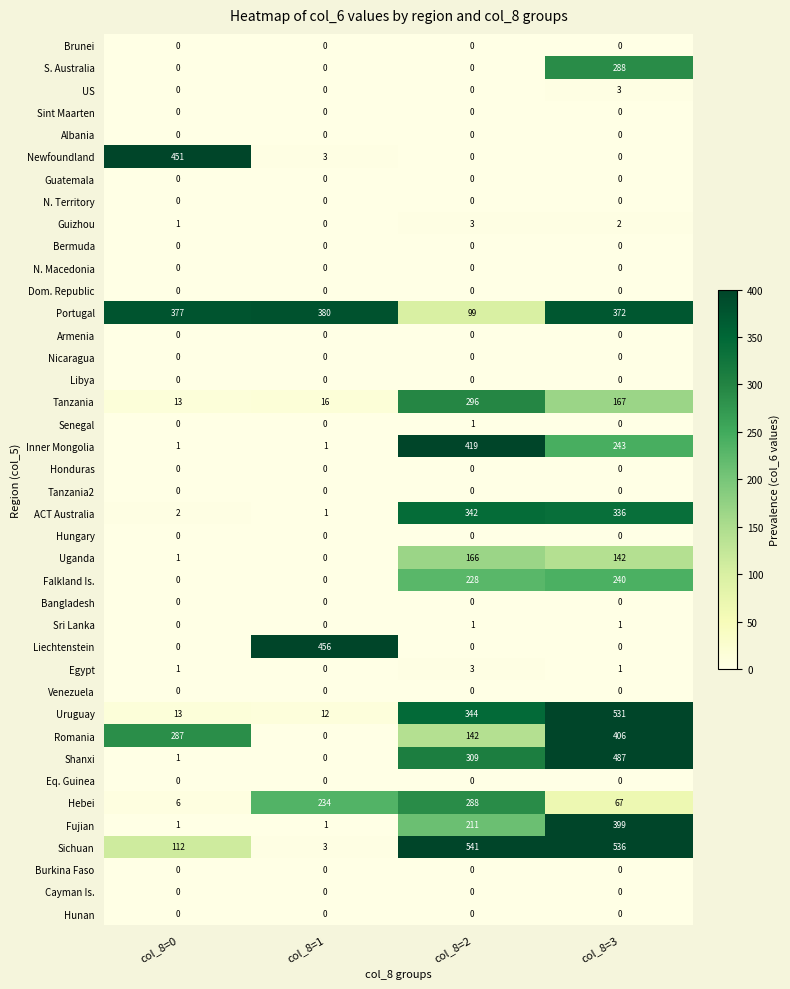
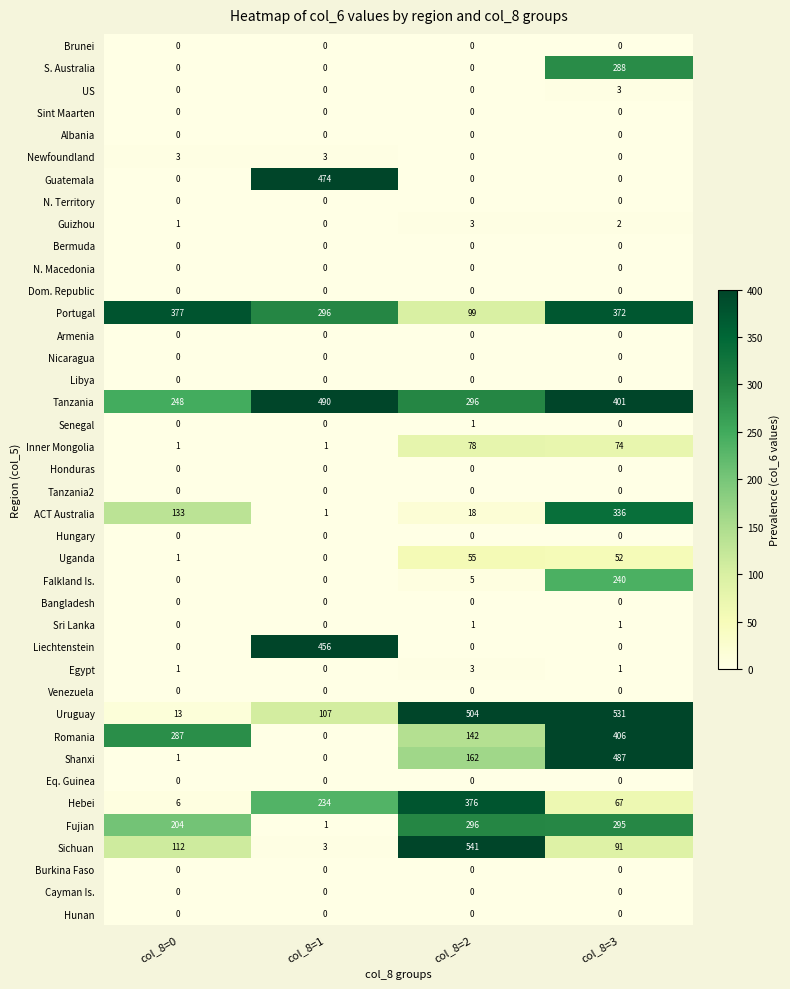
  {
    "Brunei": {
      "col_8=0": 0,
      "col_8=1": 0,
      "col_8=2": 0,
      "col_8=3": 0
    },
    "S. Australia": {
      "col_8=0": 0,
      "col_8=1": 0,
      "col_8=2": 0,
      "col_8=3": 288
    },
    "US": {
      "col_8=0": 0,
      "col_8=1": 0,
      "col_8=2": 0,
      "col_8=3": 3
    },
    "Sint Maarten": {
      "col_8=0": 0,
      "col_8=1": 0,
      "col_8=2": 0,
      "col_8=3": 0
    },
    "Albania": {
      "col_8=0": 0,
      "col_8=1": 0,
      "col_8=2": 0,
      "col_8=3": 0
    },
    "Newfoundland": {
-     "col_8=0": 451,
+     "col_8=0": 3,
      "col_8=1": 3,
      "col_8=2": 0,
      "col_8=3": 0
    },
    "Guatemala": {
      "col_8=0": 0,
-     "col_8=1": 0,
+     "col_8=1": 474,
      "col_8=2": 0,
      "col_8=3": 0
    },
    "N. Territory": {
      "col_8=0": 0,
      "col_8=1": 0,
      "col_8=2": 0,
      "col_8=3": 0
    },
    "Guizhou": {
      "col_8=0": 1,
      "col_8=1": 0,
      "col_8=2": 3,
      "col_8=3": 2
    },
    "Bermuda": {
      "col_8=0": 0,
      "col_8=1": 0,
      "col_8=2": 0,
      "col_8=3": 0
    },
    "N. Macedonia": {
      "col_8=0": 0,
      "col_8=1": 0,
      "col_8=2": 0,
      "col_8=3": 0
    },
    "Dom. Republic": {
      "col_8=0": 0,
      "col_8=1": 0,
      "col_8=2": 0,
      "col_8=3": 0
    },
    "Portugal": {
      "col_8=0": 377,
-     "col_8=1": 380,
+     "col_8=1": 296,
      "col_8=2": 99,
      "col_8=3": 372
    },
    "Armenia": {
      "col_8=0": 0,
      "col_8=1": 0,
      "col_8=2": 0,
      "col_8=3": 0
    },
    "Nicaragua": {
      "col_8=0": 0,
      "col_8=1": 0,
      "col_8=2": 0,
      "col_8=3": 0
    },
    "Libya": {
      "col_8=0": 0,
      "col_8=1": 0,
      "col_8=2": 0,
      "col_8=3": 0
    },
    "Tanzania": {
-     "col_8=0": 13,
-     "col_8=1": 16,
+     "col_8=0": 248,
+     "col_8=1": 490,
      "col_8=2": 296,
-     "col_8=3": 167
+     "col_8=3": 401
    },
    "Senegal": {
      "col_8=0": 0,
      "col_8=1": 0,
      "col_8=2": 1,
      "col_8=3": 0
    },
    "Inner Mongolia": {
      "col_8=0": 1,
      "col_8=1": 1,
-     "col_8=2": 419,
-     "col_8=3": 243
+     "col_8=2": 78,
+     "col_8=3": 74
    },
    "Honduras": {
      "col_8=0": 0,
      "col_8=1": 0,
      "col_8=2": 0,
      "col_8=3": 0
    },
    "Tanzania2": {
      "col_8=0": 0,
      "col_8=1": 0,
      "col_8=2": 0,
      "col_8=3": 0
    },
    "ACT Australia": {
-     "col_8=0": 2,
+     "col_8=0": 133,
      "col_8=1": 1,
-     "col_8=2": 342,
+     "col_8=2": 18,
      "col_8=3": 336
    },
    "Hungary": {
      "col_8=0": 0,
      "col_8=1": 0,
      "col_8=2": 0,
      "col_8=3": 0
    },
    "Uganda": {
      "col_8=0": 1,
      "col_8=1": 0,
-     "col_8=2": 166,
-     "col_8=3": 142
+     "col_8=2": 55,
+     "col_8=3": 52
    },
    "Falkland Is.": {
      "col_8=0": 0,
      "col_8=1": 0,
-     "col_8=2": 228,
+     "col_8=2": 5,
      "col_8=3": 240
    },
    "Bangladesh": {
      "col_8=0": 0,
      "col_8=1": 0,
      "col_8=2": 0,
      "col_8=3": 0
    },
    "Sri Lanka": {
      "col_8=0": 0,
      "col_8=1": 0,
      "col_8=2": 1,
      "col_8=3": 1
    },
    "Liechtenstein": {
      "col_8=0": 0,
      "col_8=1": 456,
      "col_8=2": 0,
      "col_8=3": 0
    },
    "Egypt": {
      "col_8=0": 1,
      "col_8=1": 0,
      "col_8=2": 3,
      "col_8=3": 1
    },
    "Venezuela": {
      "col_8=0": 0,
      "col_8=1": 0,
      "col_8=2": 0,
      "col_8=3": 0
    },
    "Uruguay": {
      "col_8=0": 13,
-     "col_8=1": 12,
-     "col_8=2": 344,
+     "col_8=1": 107,
+     "col_8=2": 504,
      "col_8=3": 531
    },
    "Romania": {
      "col_8=0": 287,
      "col_8=1": 0,
      "col_8=2": 142,
      "col_8=3": 406
    },
    "Shanxi": {
      "col_8=0": 1,
      "col_8=1": 0,
-     "col_8=2": 309,
+     "col_8=2": 162,
      "col_8=3": 487
    },
    "Eq. Guinea": {
      "col_8=0": 0,
      "col_8=1": 0,
      "col_8=2": 0,
      "col_8=3": 0
    },
    "Hebei": {
      "col_8=0": 6,
      "col_8=1": 234,
-     "col_8=2": 288,
+     "col_8=2": 376,
      "col_8=3": 67
    },
    "Fujian": {
-     "col_8=0": 1,
+     "col_8=0": 204,
      "col_8=1": 1,
-     "col_8=2": 211,
-     "col_8=3": 399
+     "col_8=2": 296,
+     "col_8=3": 295
    },
    "Sichuan": {
      "col_8=0": 112,
      "col_8=1": 3,
      "col_8=2": 541,
-     "col_8=3": 536
+     "col_8=3": 91
    },
    "Burkina Faso": {
      "col_8=0": 0,
      "col_8=1": 0,
      "col_8=2": 0,
      "col_8=3": 0
    },
    "Cayman Is.": {
      "col_8=0": 0,
      "col_8=1": 0,
      "col_8=2": 0,
      "col_8=3": 0
    },
    "Hunan": {
      "col_8=0": 0,
      "col_8=1": 0,
      "col_8=2": 0,
      "col_8=3": 0
    }
  }
